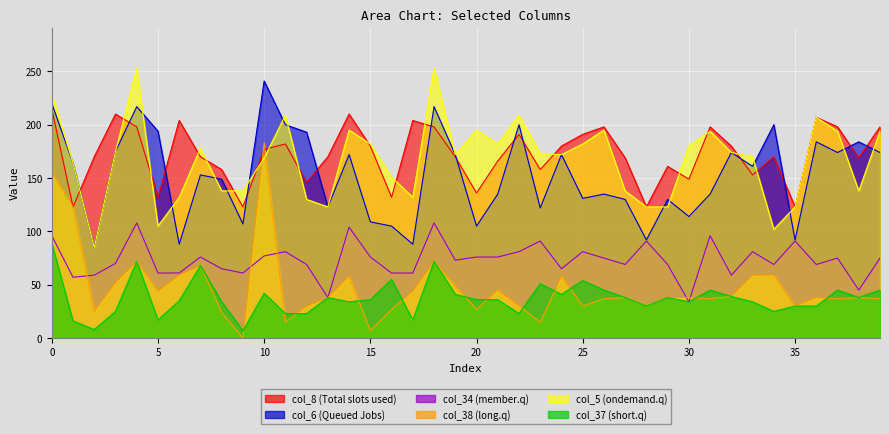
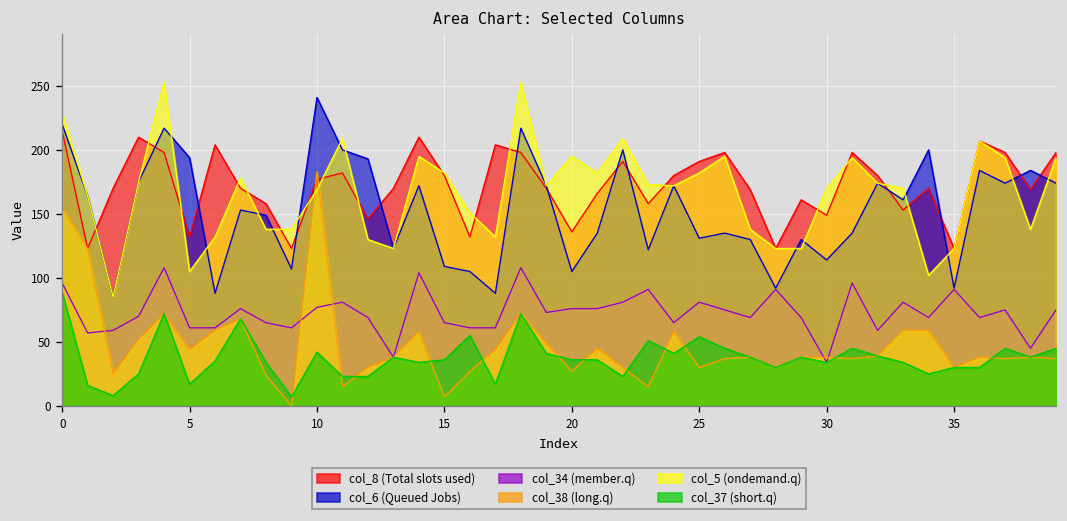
  {
    "col_8 (Total slots used)": {
      "0": 215,
      "5": 132,
      "10": 177,
      "20": 136,
      "25": 191,
      "30": 149
    },
    "col_6 (Queued Jobs)": {
      "0": 220,
      "5": 194,
      "10": 241,
      "15": 109,
      "20": 105,
      "25": 131,
      "30": 114
    },
    "col_34 (member.q)": {
      "0": 96,
      "5": 61,
      "10": 77,
-     "15": 76,
+     "15": 65,
      "20": 76,
      "25": 81
    },
    "col_38 (long.q)": {
      "0": 155,
      "5": 44,
      "10": 183,
      "15": 7,
      "20": 27,
      "25": 30,
      "30": 38
    },
    "col_5 (ondemand.q)": {
      "0": 229,
      "5": 105,
      "10": 169,
      "20": 195,
      "25": 182,
-     "30": 180
+     "30": 170
    },
    "col_37 (short.q)": {
      "0": 89,
      "5": 17,
      "10": 42,
      "15": 36,
      "20": 36,
      "25": 54
    }
  }
